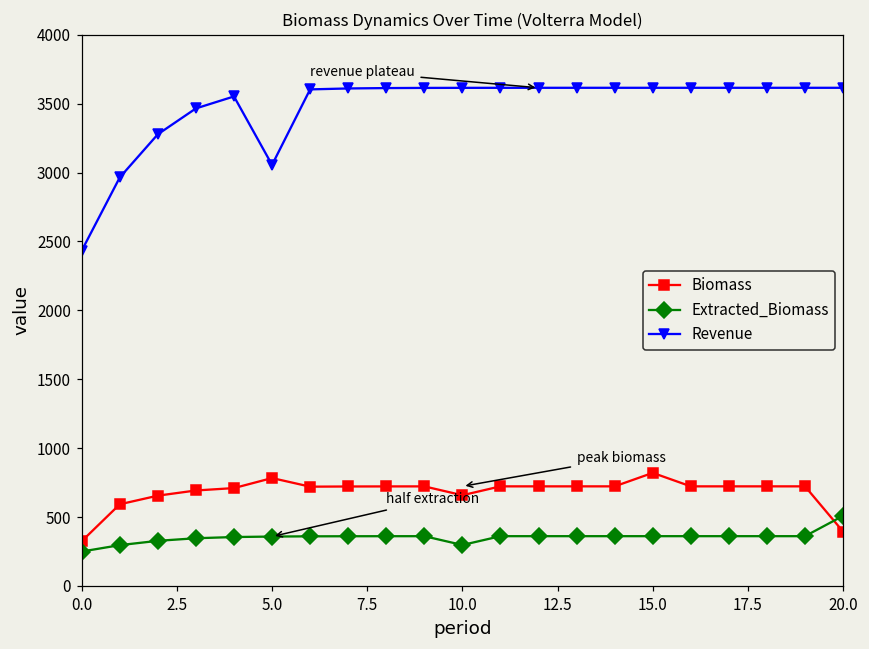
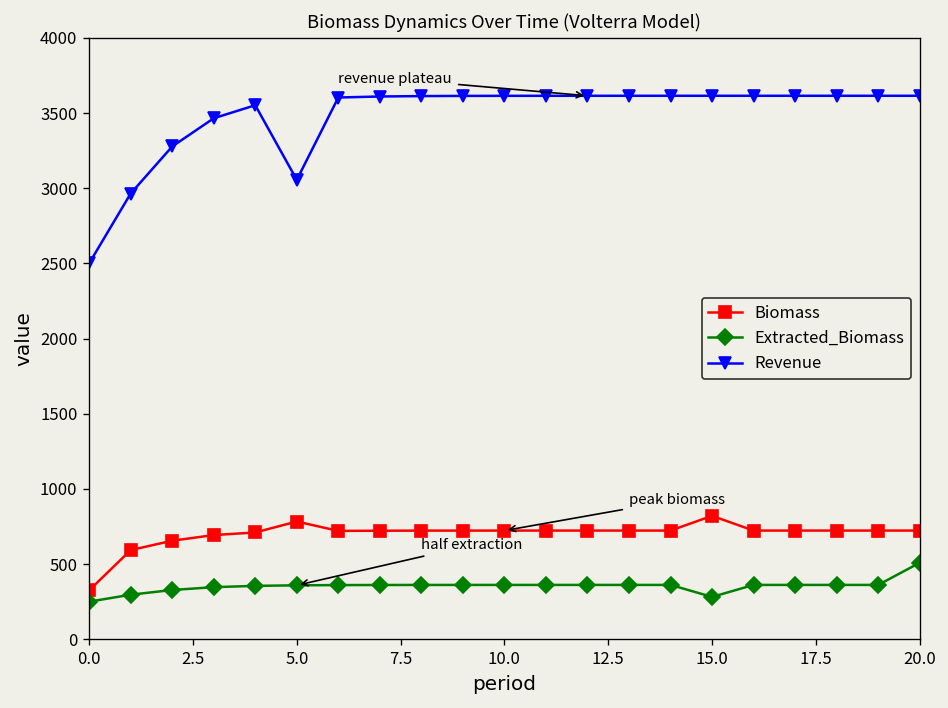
  {
    "Biomass": {
      "0.0": 330,
      "5.0": 780,
-     "10.0": 660,
+     "10.0": 720,
      "15.0": 820,
-     "20.0": 390
+     "20.0": 720
    },
    "Extracted_Biomass": {
      "0.0": 250,
      "5.0": 360,
-     "10.0": 300,
-     "15.0": 360,
+     "10.0": 360,
+     "15.0": 280,
      "20.0": 510
    },
    "Revenue": {
-     "0.0": 2430,
+     "0.0": 2500,
      "5.0": 3060,
      "10.0": 3610,
      "15.0": 3610,
      "20.0": 3610
    }
  }
